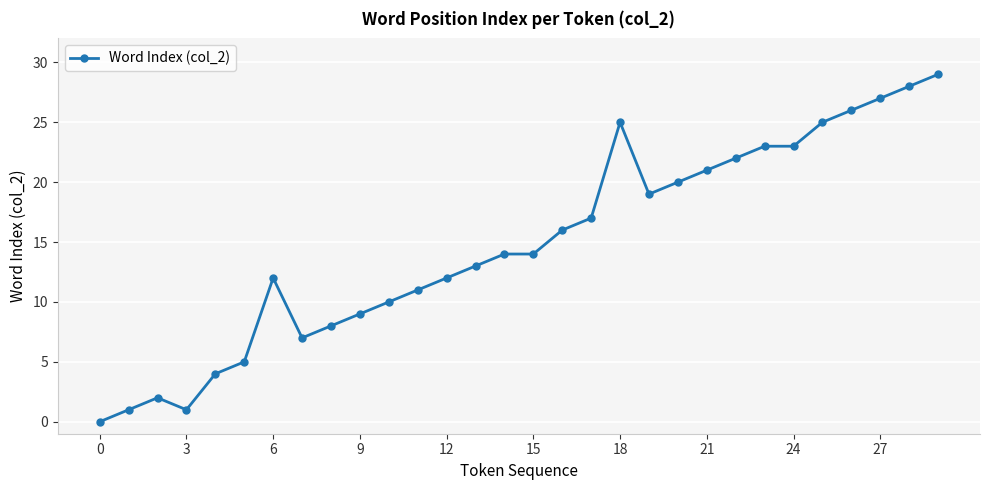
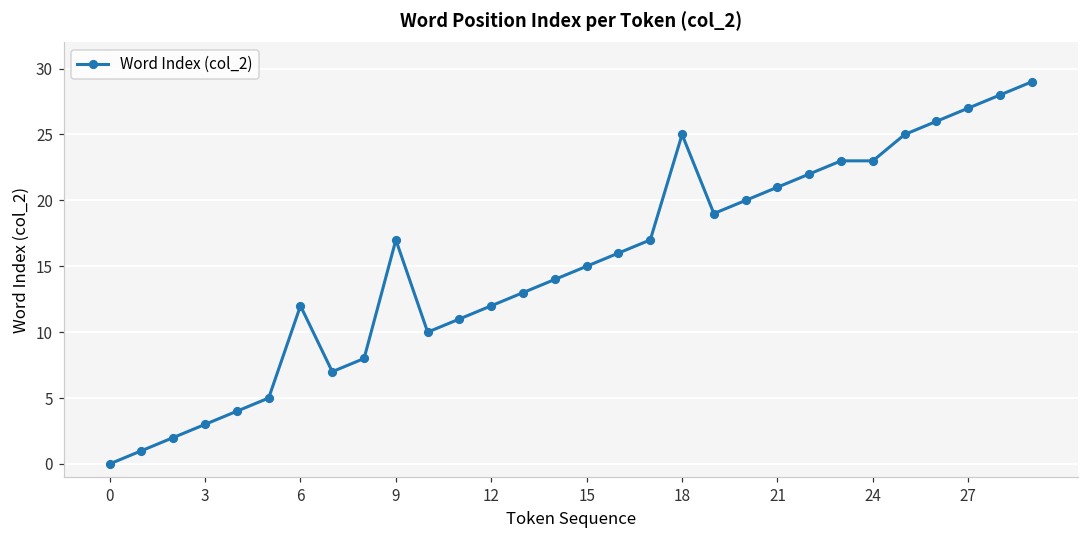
  {
    "0": 0,
-   "3": 1,
+   "3": 3,
    "6": 12,
-   "9": 9,
+   "9": 17,
    "12": 12,
-   "15": 14,
+   "15": 15,
    "18": 25,
    "21": 21,
    "24": 23,
    "27": 27
  }
